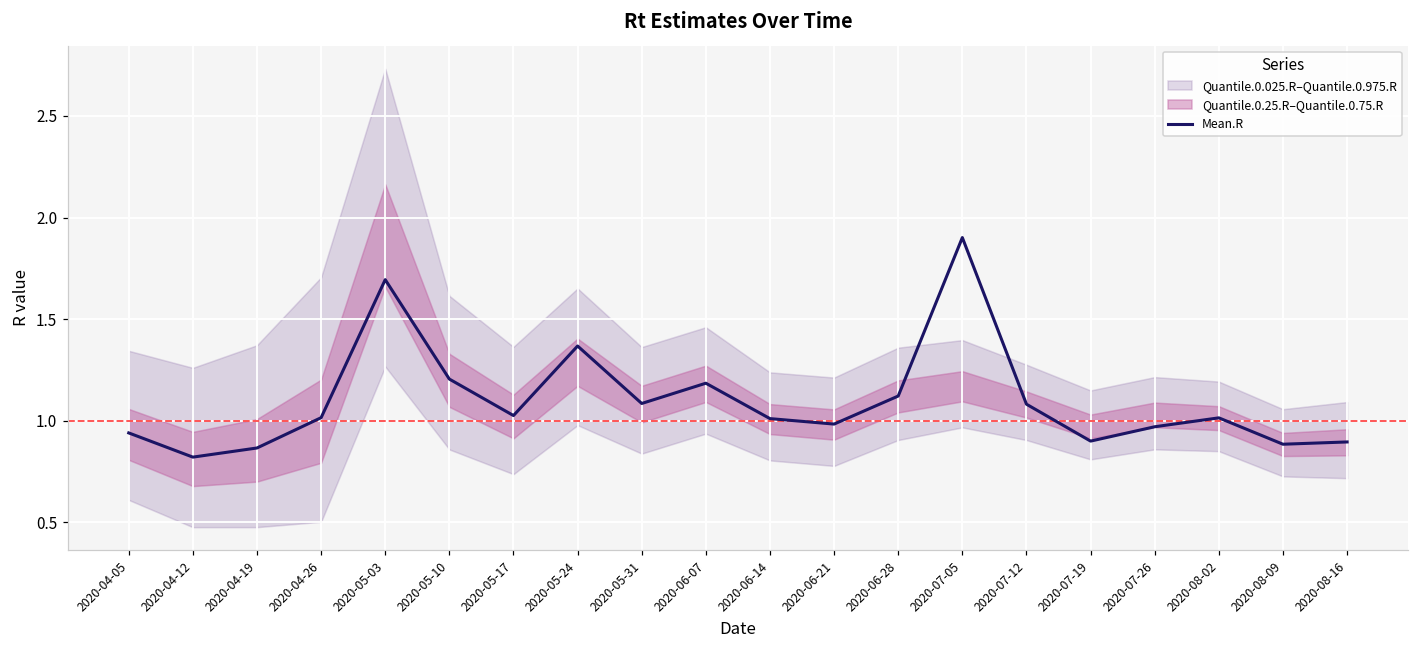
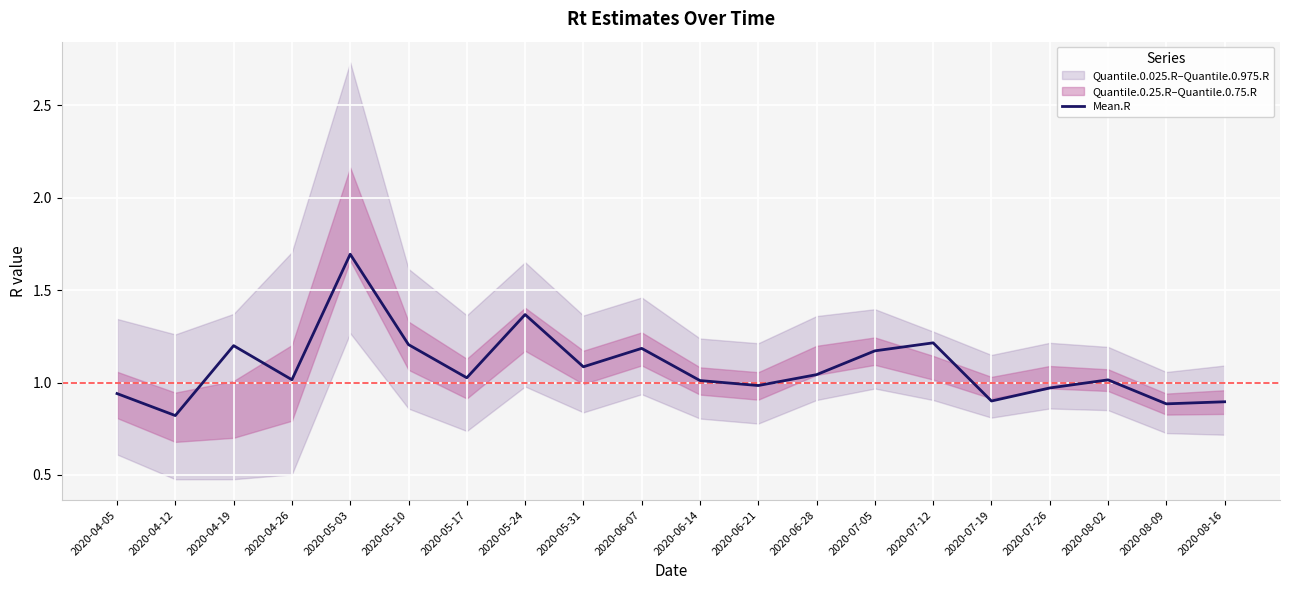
  {
    "Mean.R": {
      "2020-04-05": 0.94,
      "2020-04-12": 0.82,
-     "2020-04-19": 0.87,
+     "2020-04-19": 1.20,
      "2020-04-26": 1.02,
      "2020-05-03": 1.69,
      "2020-05-10": 1.21,
      "2020-05-17": 1.03,
      "2020-05-24": 1.37,
      "2020-05-31": 1.09,
      "2020-06-07": 1.18,
      "2020-06-14": 1.01,
      "2020-06-21": 0.98,
-     "2020-06-28": 1.12,
-     "2020-07-05": 1.90,
-     "2020-07-12": 1.08,
+     "2020-06-28": 1.04,
+     "2020-07-05": 1.17,
+     "2020-07-12": 1.21,
      "2020-07-19": 0.90,
      "2020-07-26": 0.97,
      "2020-08-02": 1.01,
      "2020-08-09": 0.88,
      "2020-08-16": 0.90
    }
  }
